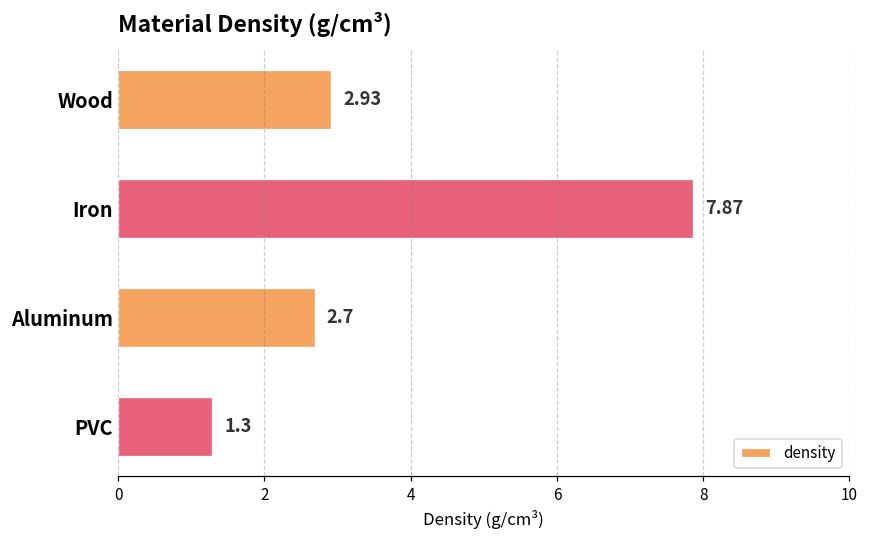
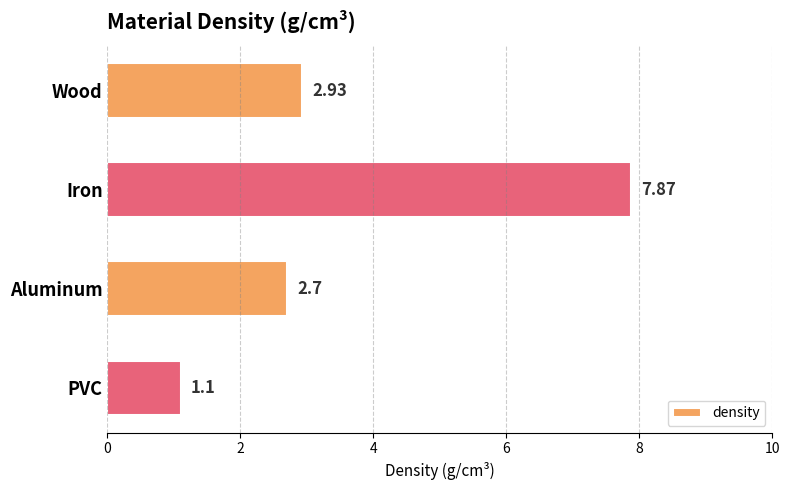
  {
    "Wood": 2.93,
    "Iron": 7.87,
    "Aluminum": 2.7,
-   "PVC": 1.3
+   "PVC": 1.1
  }
